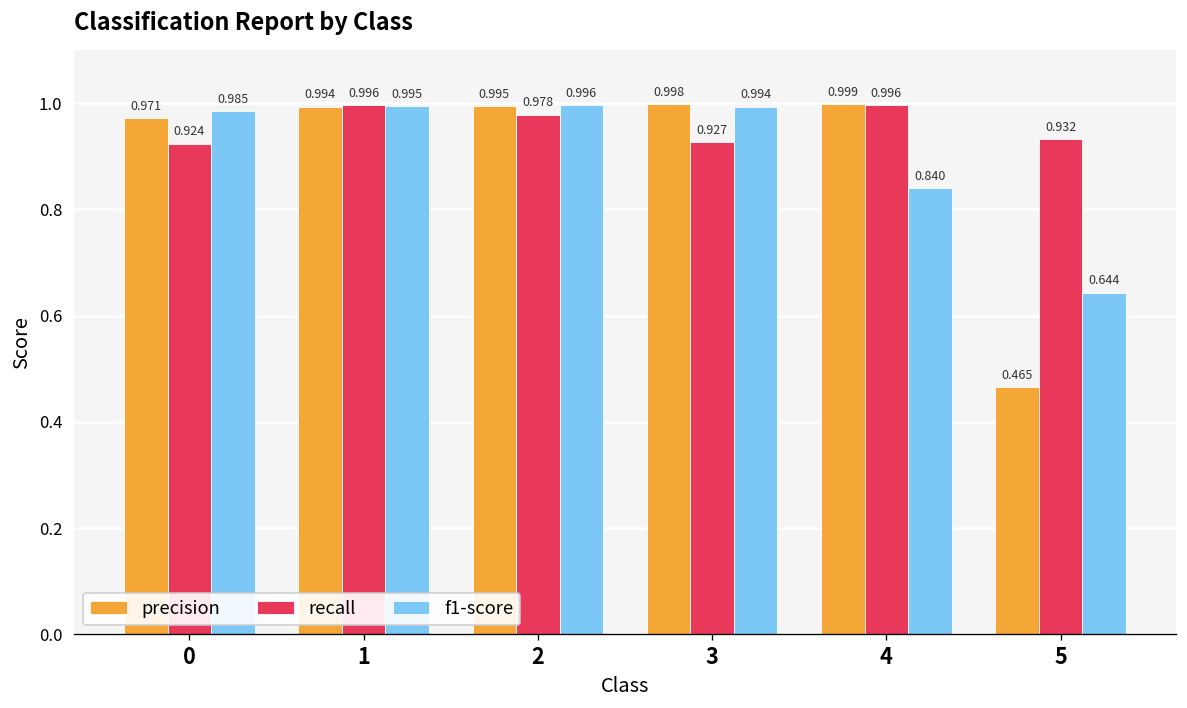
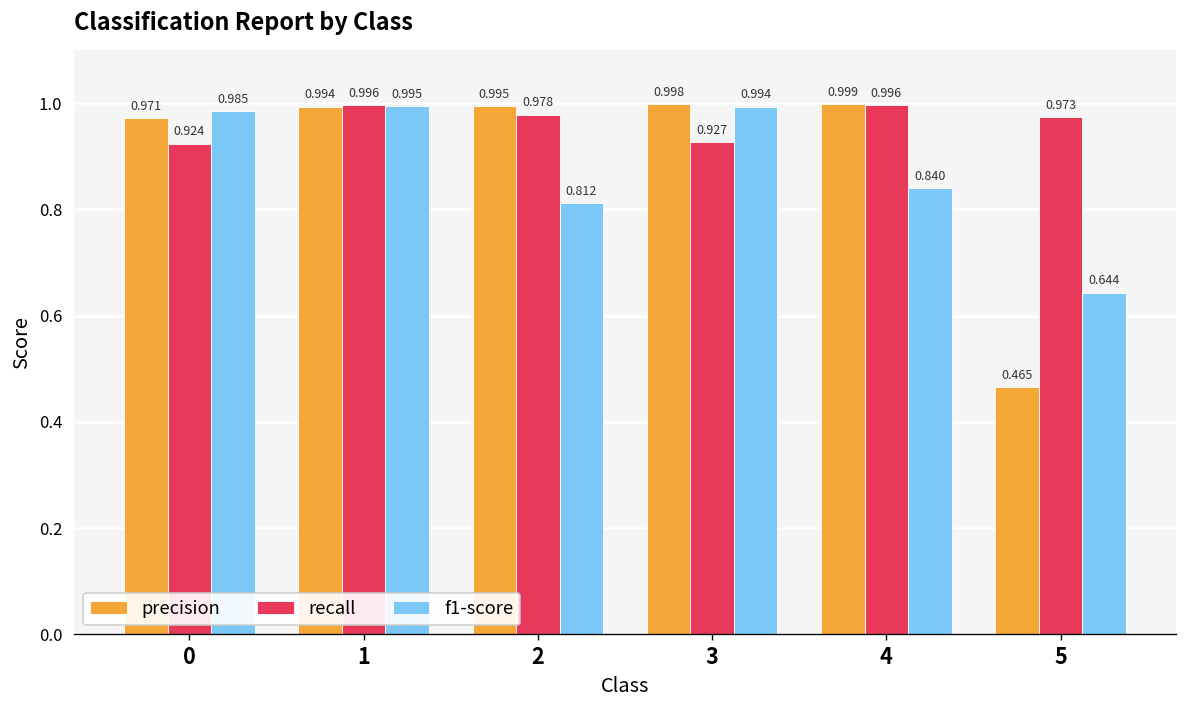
  {
    "precision": {
      "0": 0.971,
      "1": 0.994,
      "2": 0.995,
      "3": 0.998,
      "4": 0.999,
      "5": 0.465
    },
    "recall": {
      "0": 0.924,
      "1": 0.996,
      "2": 0.978,
      "3": 0.927,
      "4": 0.996,
-     "5": 0.932
+     "5": 0.973
    },
    "f1-score": {
      "0": 0.985,
      "1": 0.995,
-     "2": 0.996,
+     "2": 0.812,
      "3": 0.994,
      "4": 0.840,
      "5": 0.644
    }
  }
